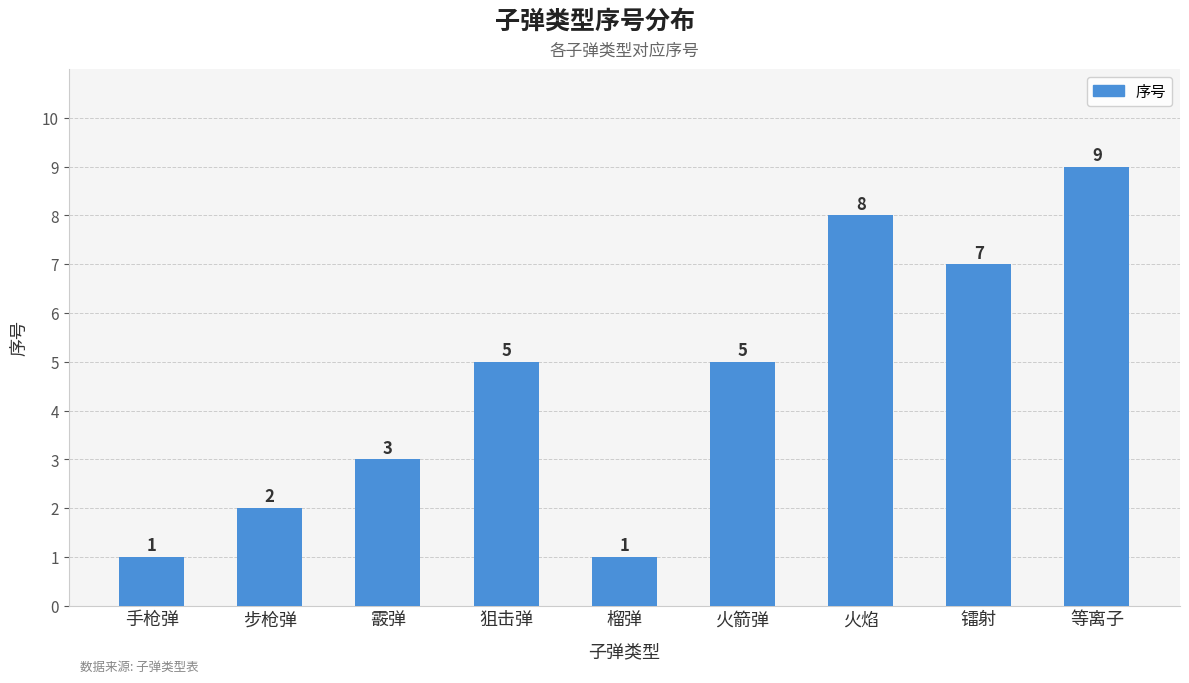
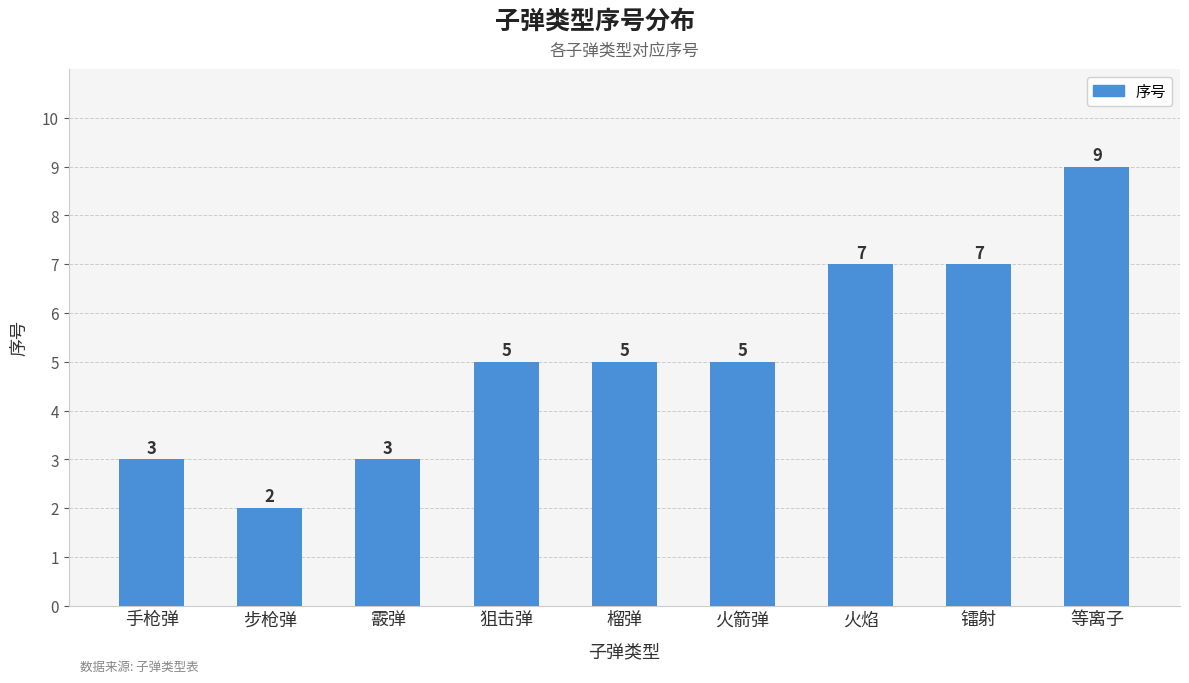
  {
-   "手枪弹": 1,
+   "手枪弹": 3,
    "步枪弹": 2,
    "霰弹": 3,
    "狙击弹": 5,
-   "榴弹": 1,
+   "榴弹": 5,
    "火箭弹": 5,
-   "火焰": 8,
+   "火焰": 7,
    "镭射": 7,
    "等离子": 9
  }
